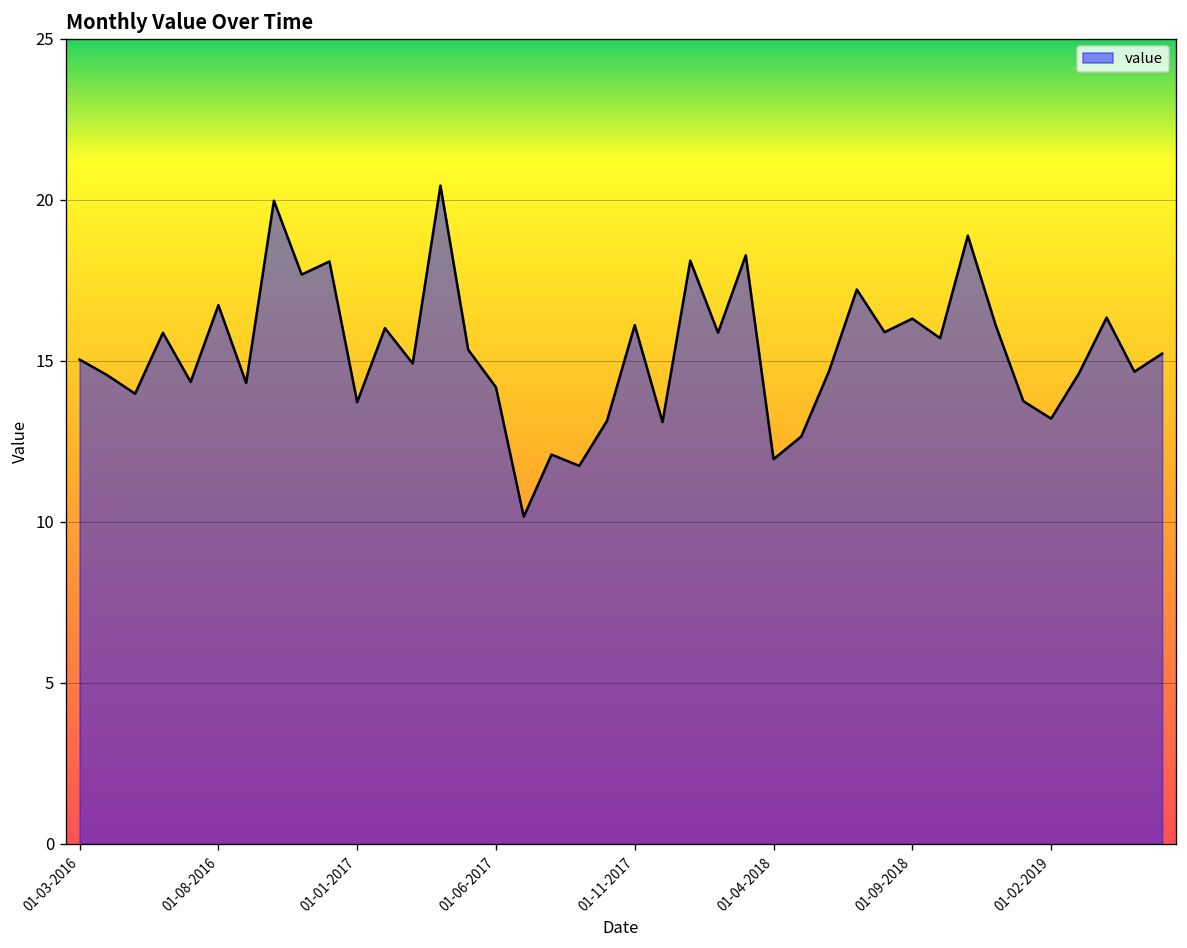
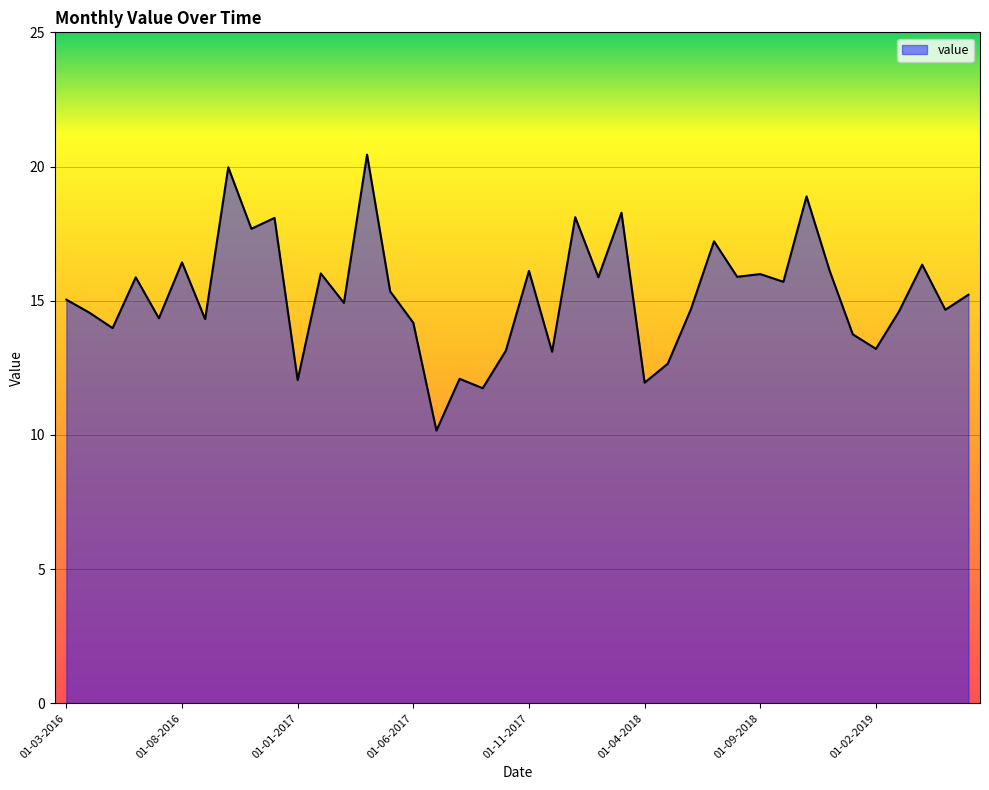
  {
    "01-03-2016": 15.0,
-   "01-08-2016": 16.7,
-   "01-01-2017": 13.7,
+   "01-08-2016": 16.4,
+   "01-01-2017": 12.0,
    "01-06-2017": 14.2,
    "01-11-2017": 16.1,
    "01-04-2018": 11.9,
-   "01-09-2018": 16.3,
+   "01-09-2018": 16.0,
    "01-02-2019": 13.2
  }
